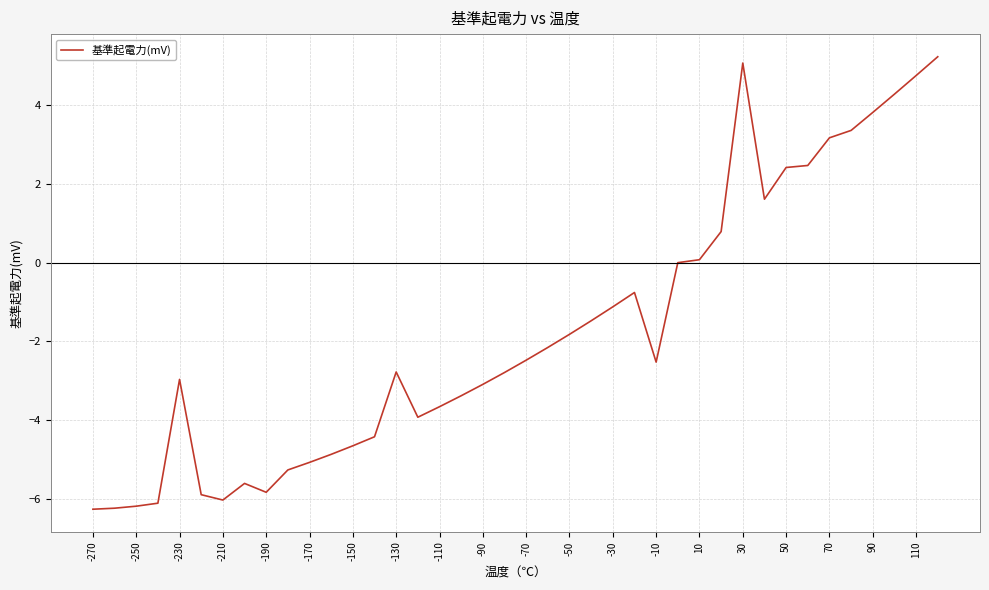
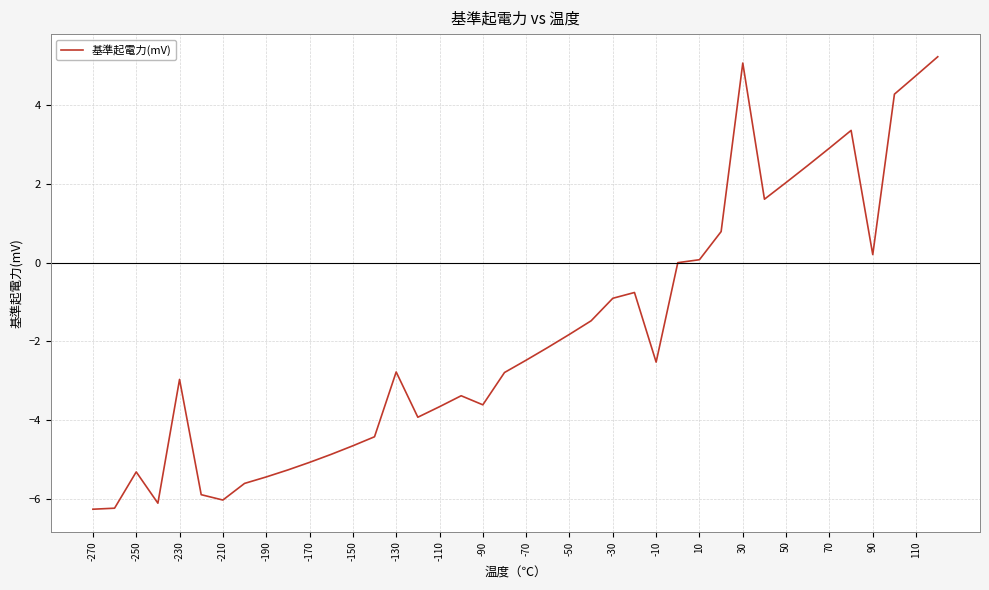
  {
    "-270": -6.3,
-   "-250": -6.2,
+   "-250": -5.3,
    "-230": -3.0,
    "-210": -6.0,
-   "-190": -5.8,
+   "-190": -5.4,
    "-170": -5.1,
    "-150": -4.6,
    "-130": -2.8,
    "-110": -3.7,
-   "-90": -3.1,
+   "-90": -3.6,
    "-70": -2.5,
    "-50": -1.8,
-   "-30": -1.1,
+   "-30": -0.9,
    "-10": -2.5,
    "10": 0.1,
    "30": 5.1,
-   "50": 2.4,
-   "70": 3.2,
-   "90": 3.8,
+   "50": 2.0,
+   "70": 2.9,
+   "90": 0.2,
    "110": 4.7
  }
